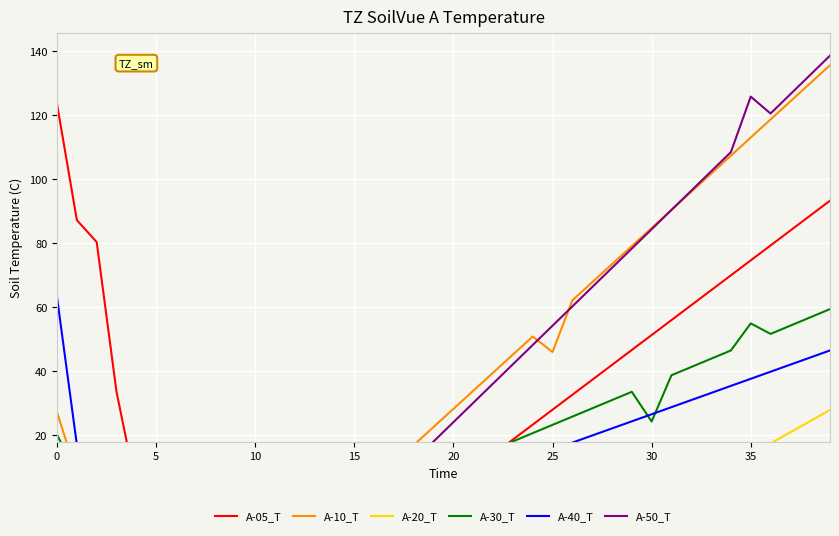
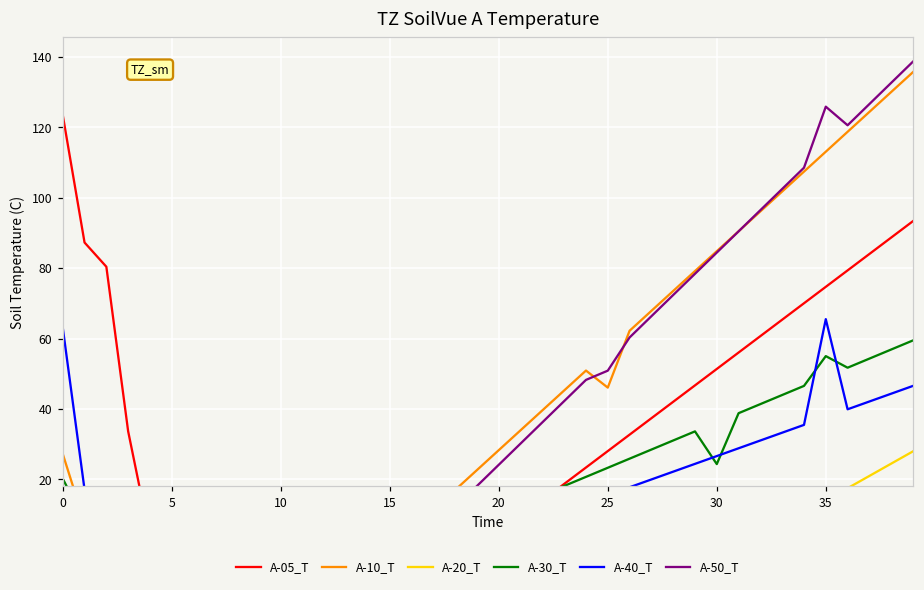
  {
    "A-05_T": {
      "0": 124,
      "25": 28,
      "30": 51,
      "35": 75
    },
    "A-10_T": {
      "0": 27,
      "20": 28,
      "25": 46,
      "35": 113
    },
    "A-30_T": {
      "0": 20,
      "25": 23,
      "30": 24,
      "35": 55
    },
    "A-40_T": {
      "0": 63,
      "30": 27,
-     "35": 38
+     "35": 66
    },
    "A-50_T": {
      "20": 24,
-     "25": 54,
+     "25": 51,
      "35": 126
    }
  }
